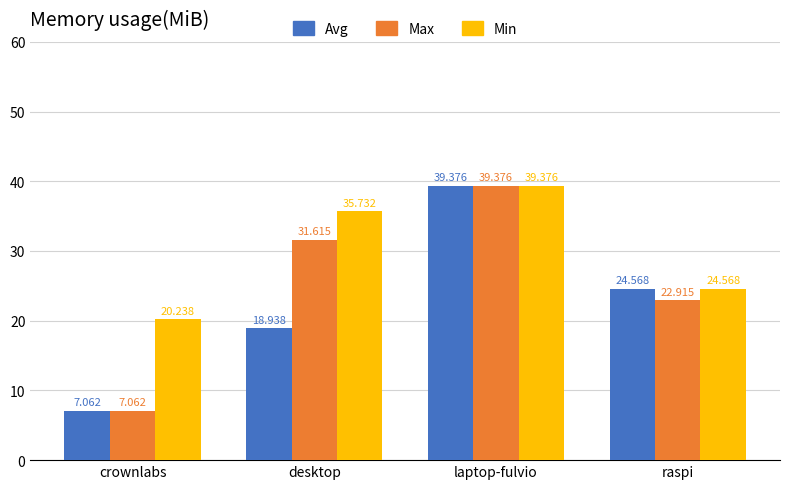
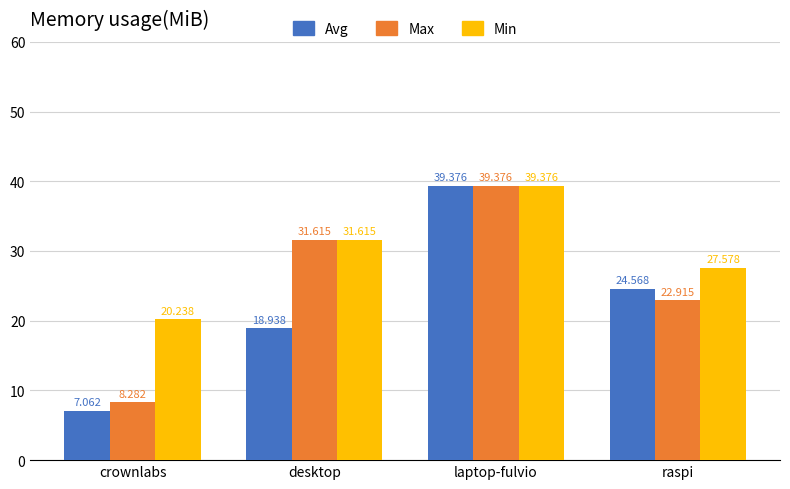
  {
    "Avg": {
      "crownlabs": 7.062,
      "desktop": 18.938,
      "laptop-fulvio": 39.376,
      "raspi": 24.568
    },
    "Max": {
-     "crownlabs": 7.062,
+     "crownlabs": 8.282,
      "desktop": 31.615,
      "laptop-fulvio": 39.376,
      "raspi": 22.915
    },
    "Min": {
      "crownlabs": 20.238,
-     "desktop": 35.732,
+     "desktop": 31.615,
      "laptop-fulvio": 39.376,
-     "raspi": 24.568
+     "raspi": 27.578
    }
  }
